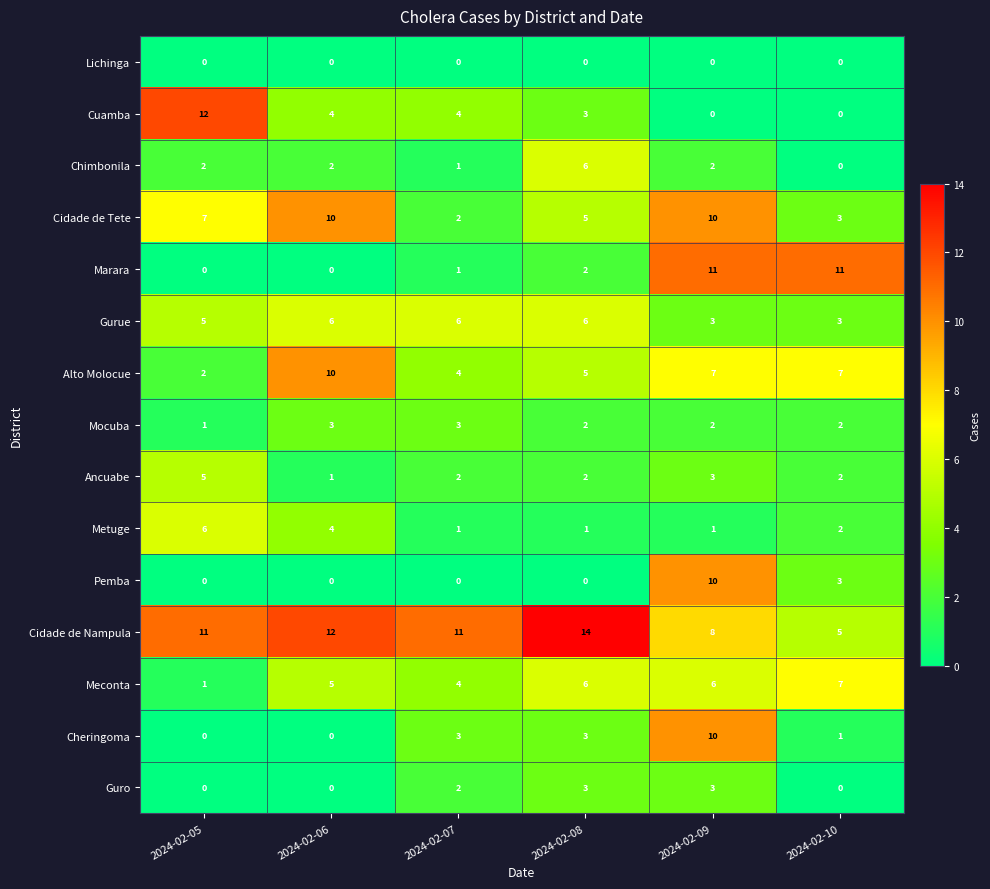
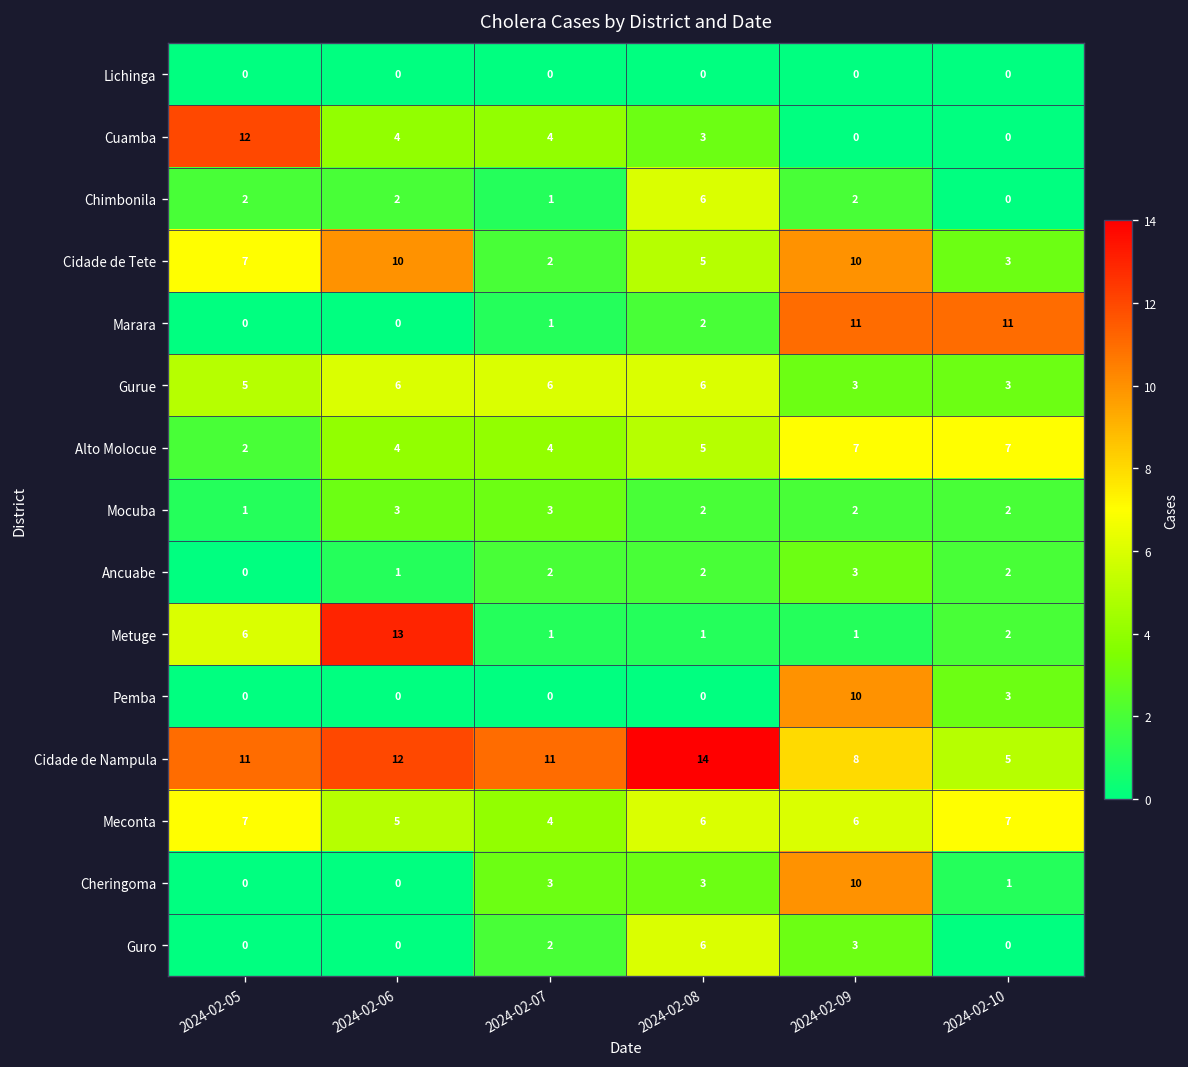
  {
    "Lichinga": {
      "2024-02-05": 0,
      "2024-02-06": 0,
      "2024-02-07": 0,
      "2024-02-08": 0,
      "2024-02-09": 0,
      "2024-02-10": 0
    },
    "Cuamba": {
      "2024-02-05": 12,
      "2024-02-06": 4,
      "2024-02-07": 4,
      "2024-02-08": 3,
      "2024-02-09": 0,
      "2024-02-10": 0
    },
    "Chimbonila": {
      "2024-02-05": 2,
      "2024-02-06": 2,
      "2024-02-07": 1,
      "2024-02-08": 6,
      "2024-02-09": 2,
      "2024-02-10": 0
    },
    "Cidade de Tete": {
      "2024-02-05": 7,
      "2024-02-06": 10,
      "2024-02-07": 2,
      "2024-02-08": 5,
      "2024-02-09": 10,
      "2024-02-10": 3
    },
    "Marara": {
      "2024-02-05": 0,
      "2024-02-06": 0,
      "2024-02-07": 1,
      "2024-02-08": 2,
      "2024-02-09": 11,
      "2024-02-10": 11
    },
    "Gurue": {
      "2024-02-05": 5,
      "2024-02-06": 6,
      "2024-02-07": 6,
      "2024-02-08": 6,
      "2024-02-09": 3,
      "2024-02-10": 3
    },
    "Alto Molocue": {
      "2024-02-05": 2,
-     "2024-02-06": 10,
+     "2024-02-06": 4,
      "2024-02-07": 4,
      "2024-02-08": 5,
      "2024-02-09": 7,
      "2024-02-10": 7
    },
    "Mocuba": {
      "2024-02-05": 1,
      "2024-02-06": 3,
      "2024-02-07": 3,
      "2024-02-08": 2,
      "2024-02-09": 2,
      "2024-02-10": 2
    },
    "Ancuabe": {
-     "2024-02-05": 5,
+     "2024-02-05": 0,
      "2024-02-06": 1,
      "2024-02-07": 2,
      "2024-02-08": 2,
      "2024-02-09": 3,
      "2024-02-10": 2
    },
    "Metuge": {
      "2024-02-05": 6,
-     "2024-02-06": 4,
+     "2024-02-06": 13,
      "2024-02-07": 1,
      "2024-02-08": 1,
      "2024-02-09": 1,
      "2024-02-10": 2
    },
    "Pemba": {
      "2024-02-05": 0,
      "2024-02-06": 0,
      "2024-02-07": 0,
      "2024-02-08": 0,
      "2024-02-09": 10,
      "2024-02-10": 3
    },
    "Cidade de Nampula": {
      "2024-02-05": 11,
      "2024-02-06": 12,
      "2024-02-07": 11,
      "2024-02-08": 14,
      "2024-02-09": 8,
      "2024-02-10": 5
    },
    "Meconta": {
-     "2024-02-05": 1,
+     "2024-02-05": 7,
      "2024-02-06": 5,
      "2024-02-07": 4,
      "2024-02-08": 6,
      "2024-02-09": 6,
      "2024-02-10": 7
    },
    "Cheringoma": {
      "2024-02-05": 0,
      "2024-02-06": 0,
      "2024-02-07": 3,
      "2024-02-08": 3,
      "2024-02-09": 10,
      "2024-02-10": 1
    },
    "Guro": {
      "2024-02-05": 0,
      "2024-02-06": 0,
      "2024-02-07": 2,
-     "2024-02-08": 3,
+     "2024-02-08": 6,
      "2024-02-09": 3,
      "2024-02-10": 0
    }
  }
